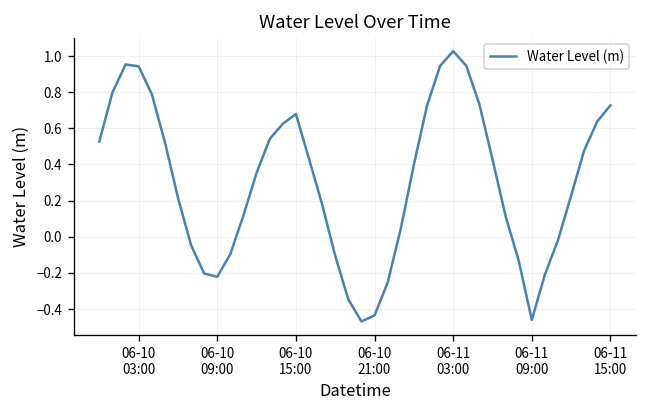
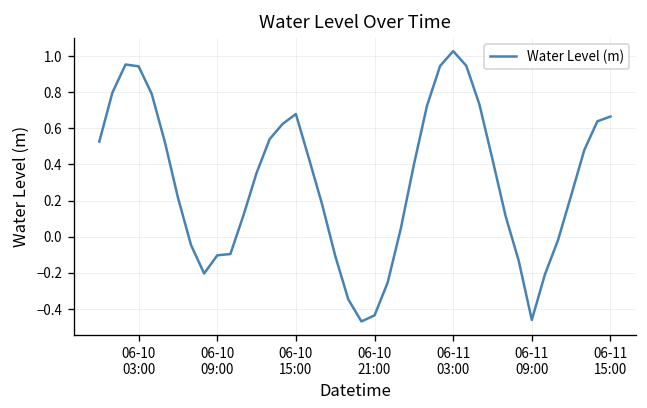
  {
    "06-10 03:00": 0.94,
-   "06-10 09:00": -0.22,
+   "06-10 09:00": -0.10,
    "06-10 15:00": 0.68,
    "06-10 21:00": -0.43,
    "06-11 03:00": 1.03,
    "06-11 09:00": -0.46,
-   "06-11 15:00": 0.73
+   "06-11 15:00": 0.67
  }
